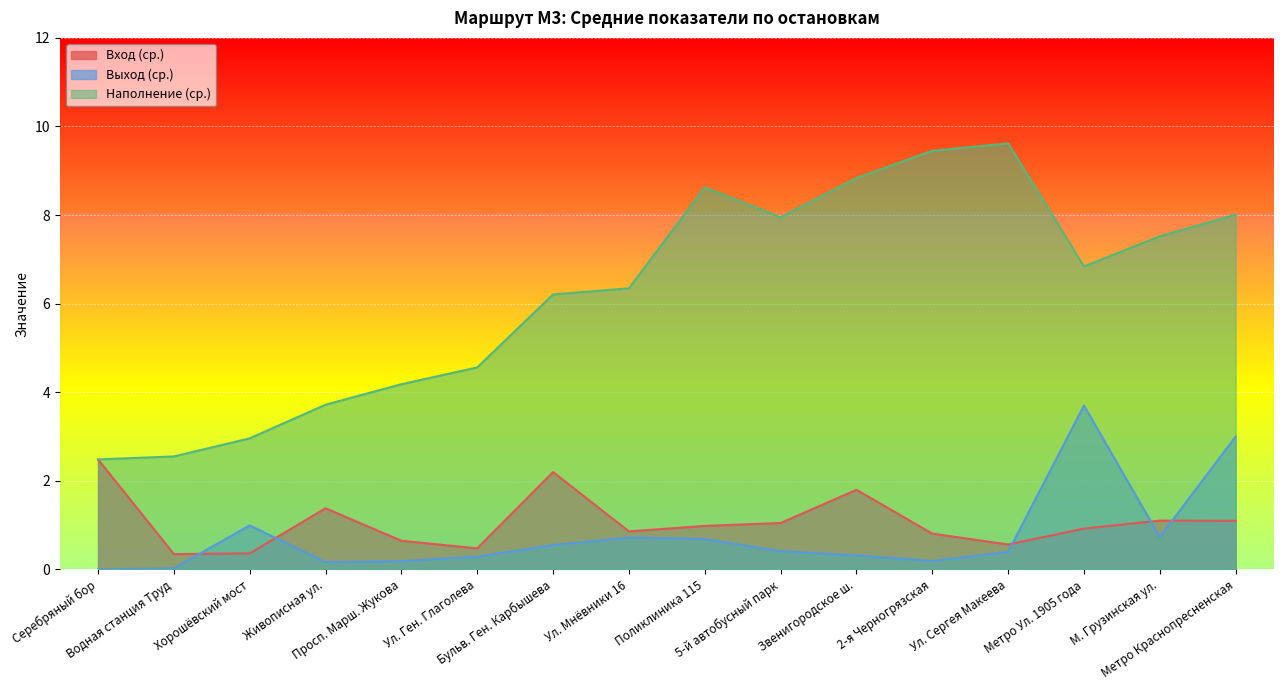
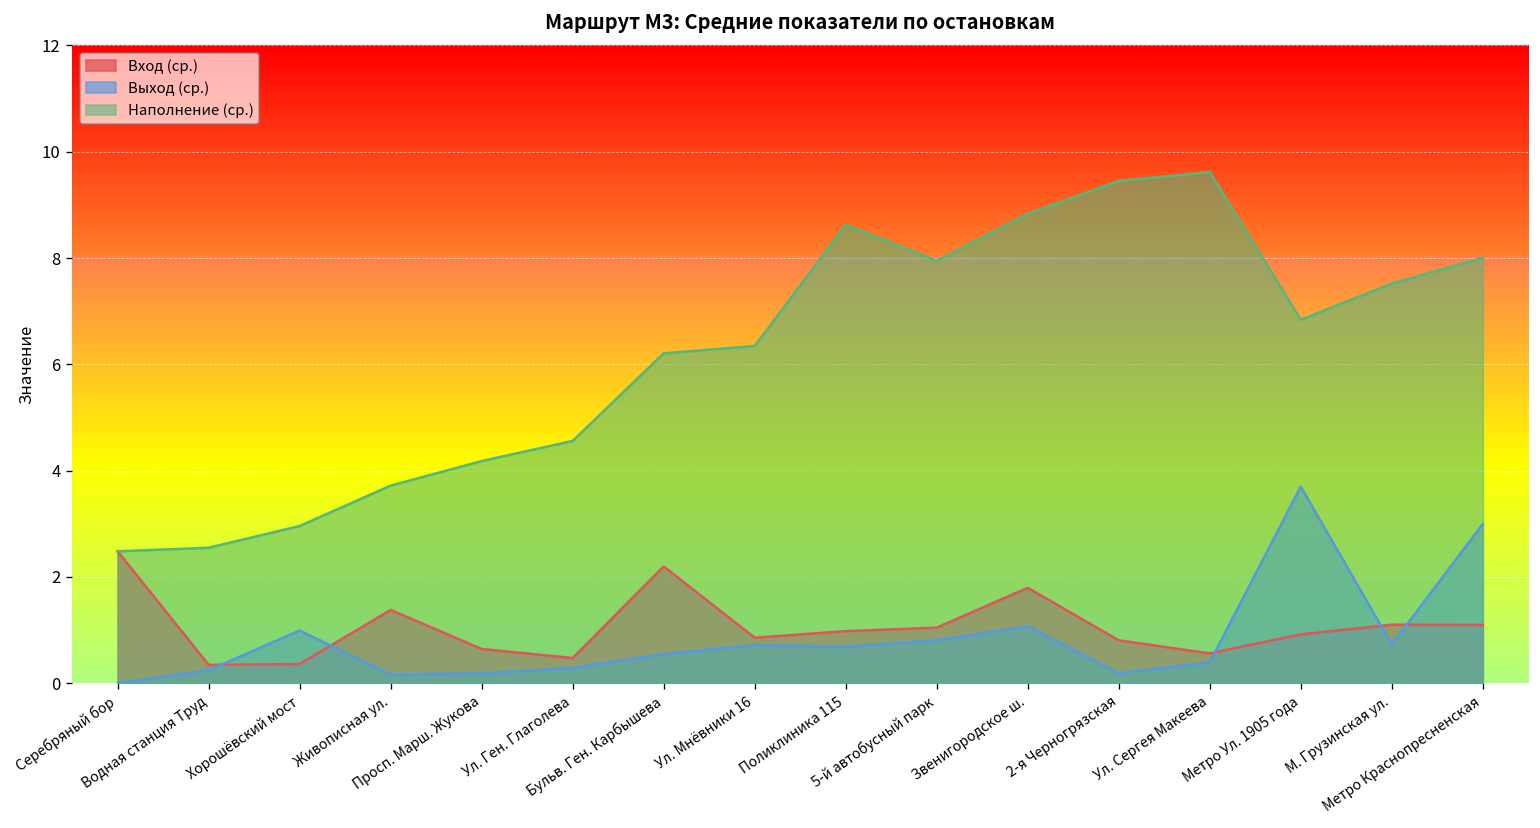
  {
    "Вход (ср.)": {
      "Водная станция Труд": 0.3,
      "Хорошёвский мост": 0.4,
      "Живописная ул.": 1.4,
      "Просп. Марш. Жукова": 0.6,
      "Ул. Ген. Глаголева": 0.5,
      "Бульв. Ген. Карбышева": 2.2,
      "Ул. Мнёвники 16": 0.9,
      "Поликлиника 115": 1.0,
      "5-й автобусный парк": 1.0,
      "Звенигородское ш.": 1.8,
      "2-я Черногрязская": 0.8,
      "Ул. Сергея Макеева": 0.6,
      "Метро Ул. 1905 года": 0.9,
      "М. Грузинская ул.": 1.1,
      "Метро Краснопресненская": 1.1
    },
    "Выход (ср.)": {
      "Серебряный бор": 0.0,
-     "Водная станция Труд": 0.0,
+     "Водная станция Труд": 0.2,
      "Хорошёвский мост": 1.0,
      "Живописная ул.": 0.2,
      "Просп. Марш. Жукова": 0.2,
      "Ул. Ген. Глаголева": 0.3,
      "Бульв. Ген. Карбышева": 0.5,
      "Ул. Мнёвники 16": 0.7,
      "Поликлиника 115": 0.7,
-     "5-й автобусный парк": 0.4,
-     "Звенигородское ш.": 0.3,
+     "5-й автобусный парк": 0.8,
+     "Звенигородское ш.": 1.1,
      "2-я Черногрязская": 0.2,
      "Ул. Сергея Макеева": 0.4,
      "Метро Ул. 1905 года": 3.7,
      "М. Грузинская ул.": 0.7,
      "Метро Краснопресненская": 3.0
    },
    "Наполнение (ср.)": {
      "Водная станция Труд": 2.5,
      "Хорошёвский мост": 3.0,
      "Живописная ул.": 3.7,
      "Просп. Марш. Жукова": 4.2,
      "Ул. Ген. Глаголева": 4.6,
      "Бульв. Ген. Карбышева": 6.2,
      "Ул. Мнёвники 16": 6.3,
      "Поликлиника 115": 8.6,
      "5-й автобусный парк": 7.9,
      "Звенигородское ш.": 8.8,
      "2-я Черногрязская": 9.5,
      "Ул. Сергея Макеева": 9.6,
      "Метро Ул. 1905 года": 6.8,
      "М. Грузинская ул.": 7.5,
      "Метро Краснопресненская": 8.0
    }
  }
